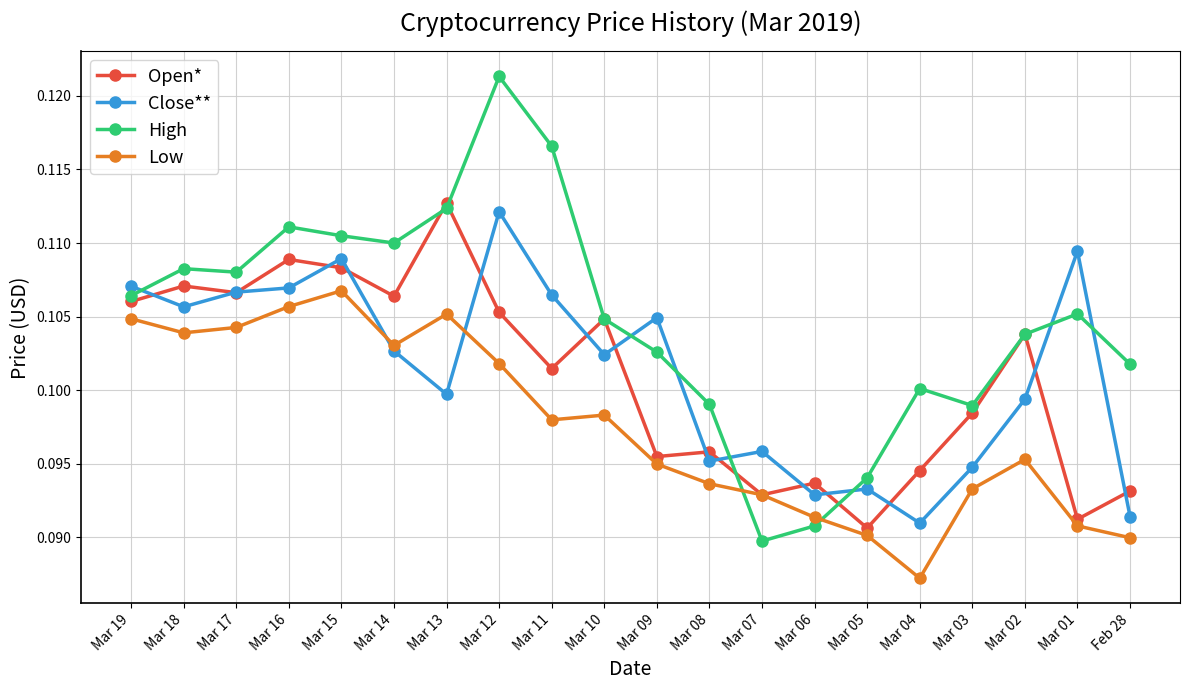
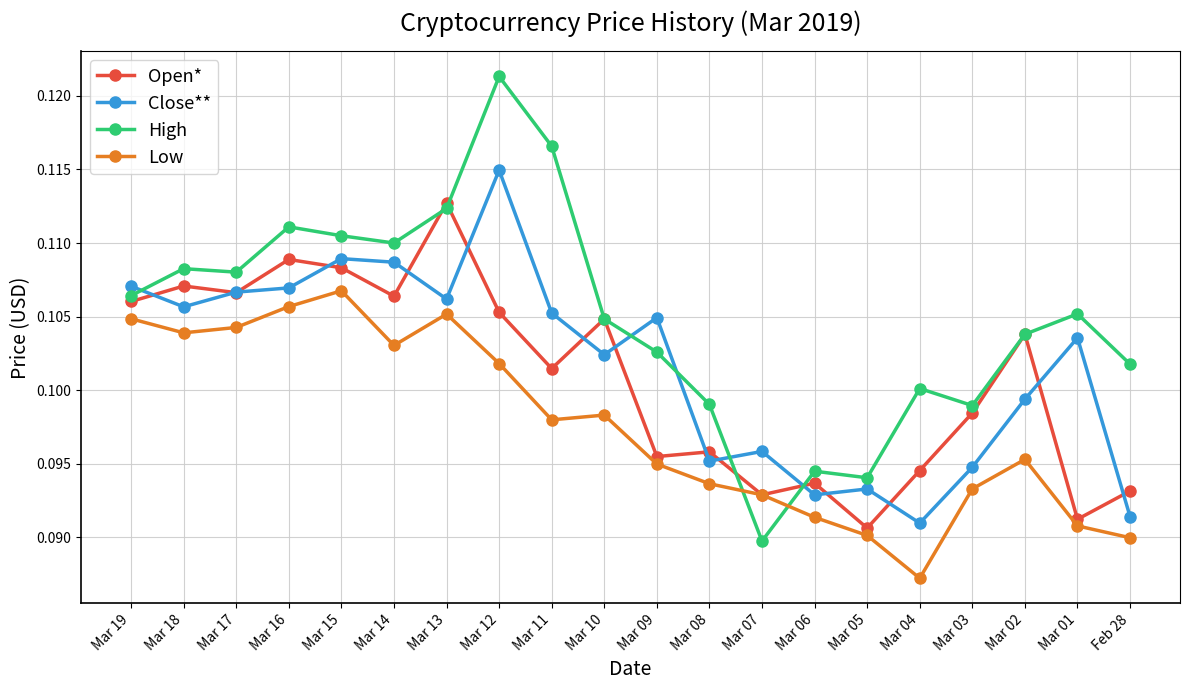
  {
    "Close**": {
      "Mar 19": 0.1071,
      "Mar 18": 0.1057,
      "Mar 16": 0.1070,
      "Mar 15": 0.1089,
-     "Mar 14": 0.1027,
-     "Mar 13": 0.0997,
-     "Mar 12": 0.1121,
-     "Mar 11": 0.1065,
+     "Mar 14": 0.1087,
+     "Mar 13": 0.1062,
+     "Mar 12": 0.1150,
+     "Mar 11": 0.1052,
      "Mar 10": 0.1024,
      "Mar 09": 0.1049,
      "Mar 08": 0.0952,
      "Mar 07": 0.0958,
      "Mar 06": 0.0929,
      "Mar 05": 0.0933,
      "Mar 04": 0.0910,
      "Mar 03": 0.0948,
      "Mar 02": 0.0994,
-     "Mar 01": 0.1094,
+     "Mar 01": 0.1036,
      "Feb 28": 0.0914
    },
    "High": {
      "Mar 19": 0.1064,
      "Mar 18": 0.1083,
      "Mar 17": 0.1080,
      "Mar 16": 0.1111,
      "Mar 15": 0.1105,
      "Mar 14": 0.1100,
      "Mar 13": 0.1124,
      "Mar 12": 0.1213,
      "Mar 11": 0.1166,
      "Mar 09": 0.1026,
      "Mar 08": 0.0990,
      "Mar 07": 0.0897,
-     "Mar 06": 0.0908,
+     "Mar 06": 0.0945,
      "Mar 05": 0.0940,
      "Mar 04": 0.1001,
      "Mar 03": 0.0990,
      "Mar 01": 0.1052,
      "Feb 28": 0.1018
    }
  }
